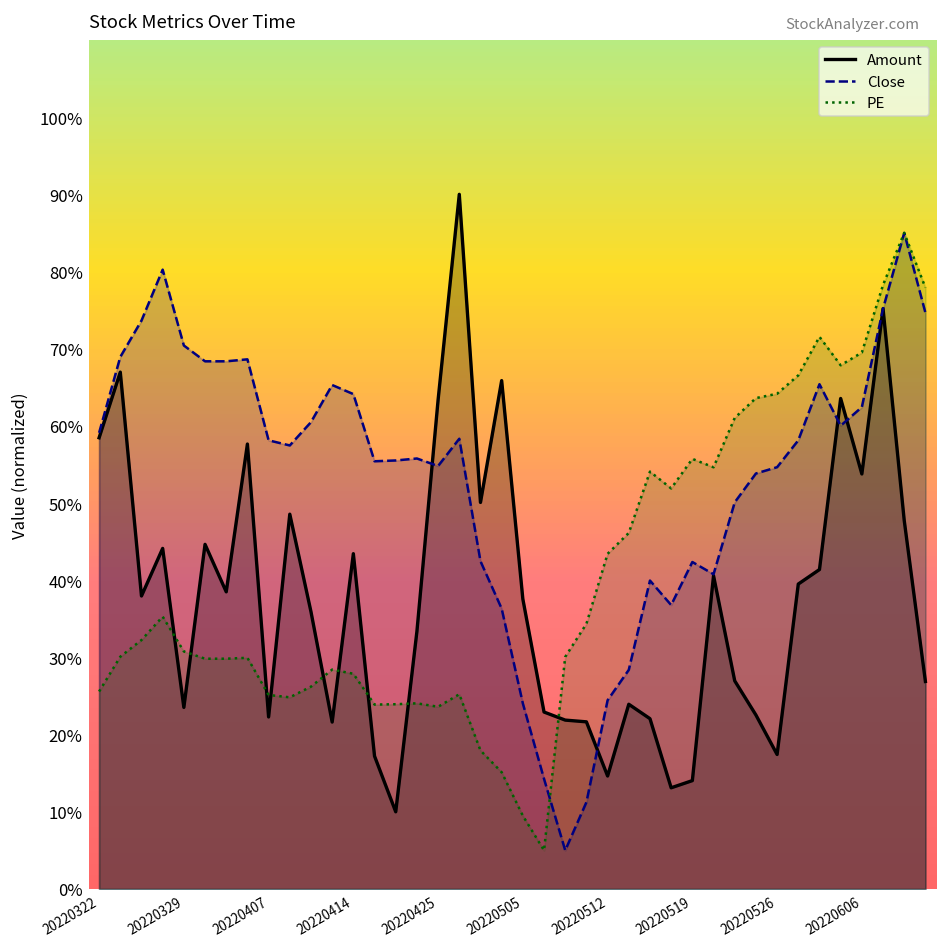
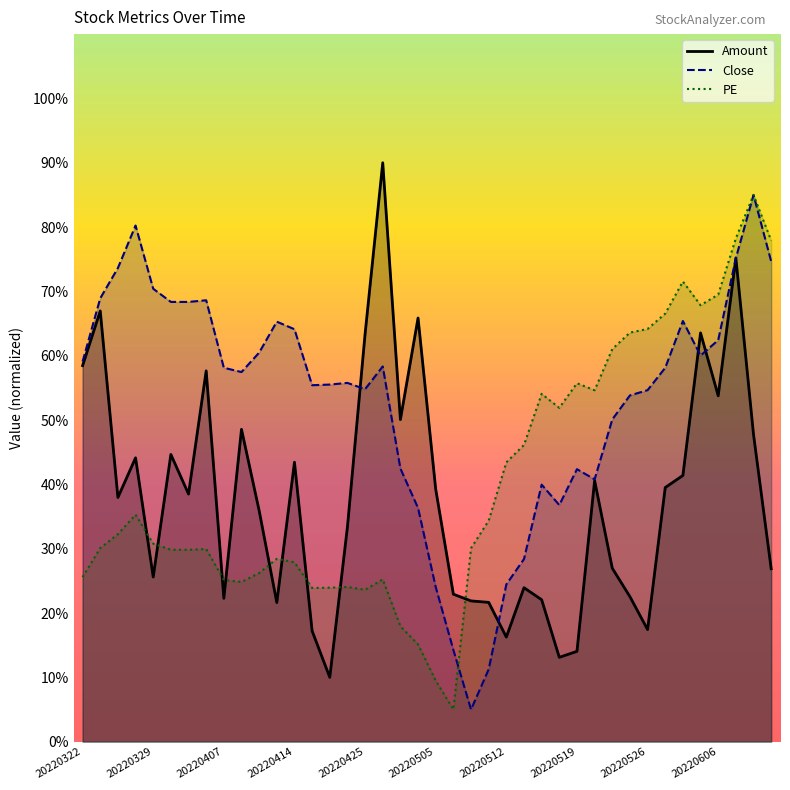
  {
    "Amount": {
      "20220322": "58%",
-     "20220329": "24%",
+     "20220329": "26%",
      "20220407": "22%",
      "20220414": "43%",
      "20220425": "63%",
-     "20220505": "38%",
-     "20220512": "15%",
+     "20220505": "39%",
+     "20220512": "16%",
      "20220519": "14%",
      "20220526": "17%",
      "20220606": "54%"
    }
  }
